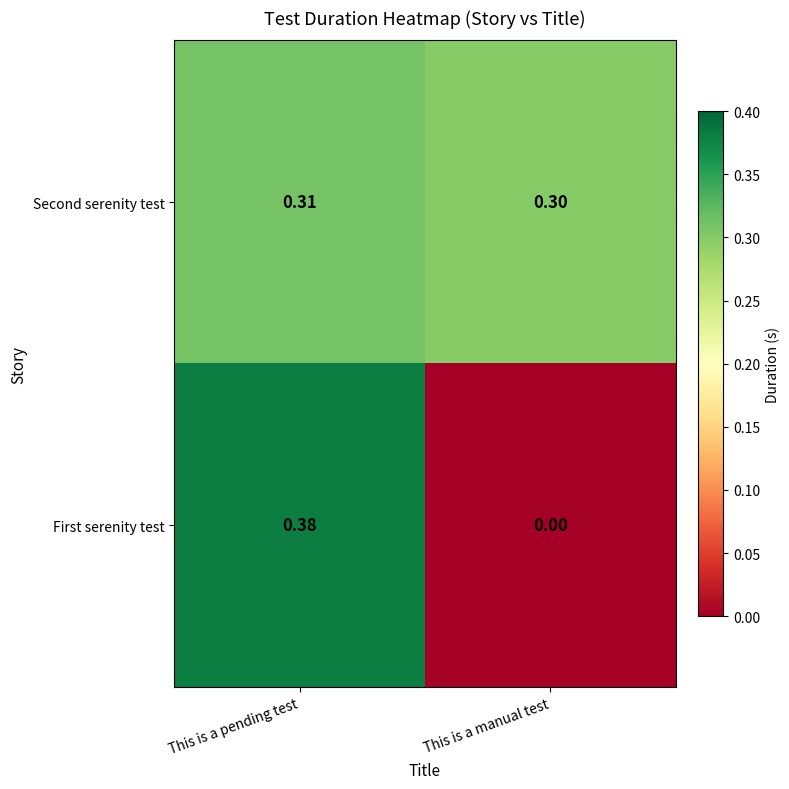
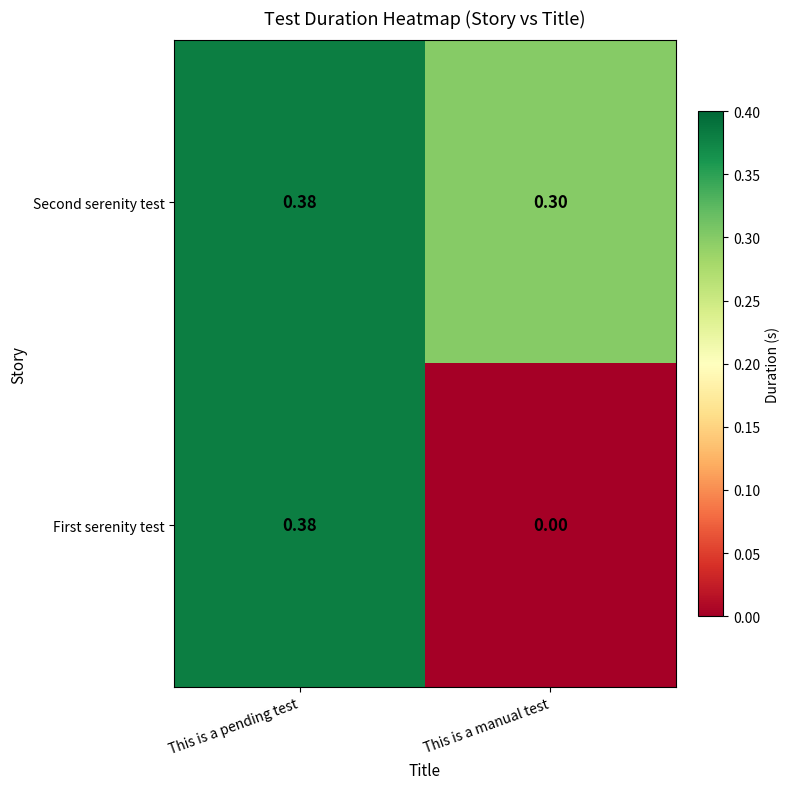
  {
    "Second serenity test": {
-     "This is a pending test": 0.31,
+     "This is a pending test": 0.38,
      "This is a manual test": 0.30
    },
    "First serenity test": {
      "This is a pending test": 0.38,
      "This is a manual test": 0.00
    }
  }
